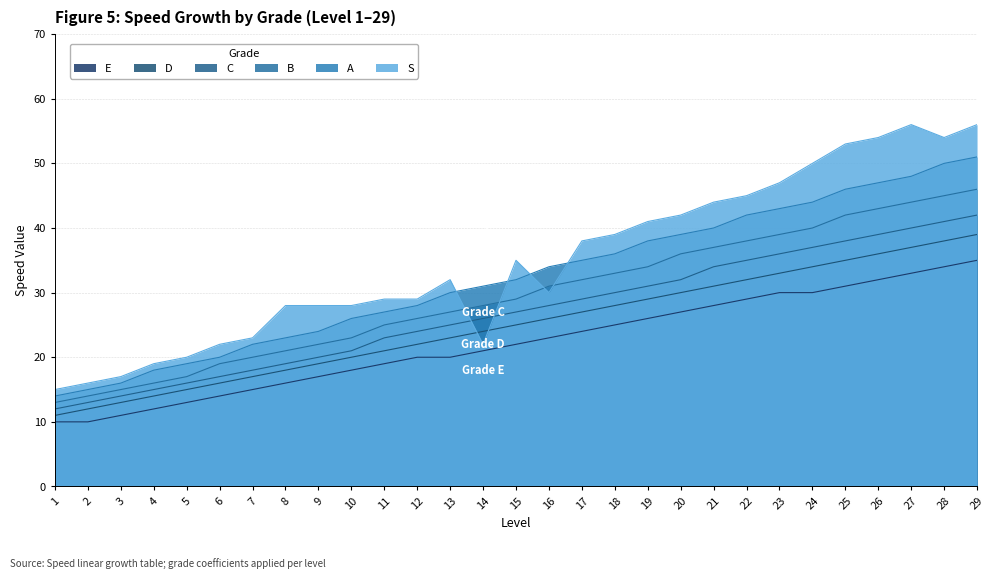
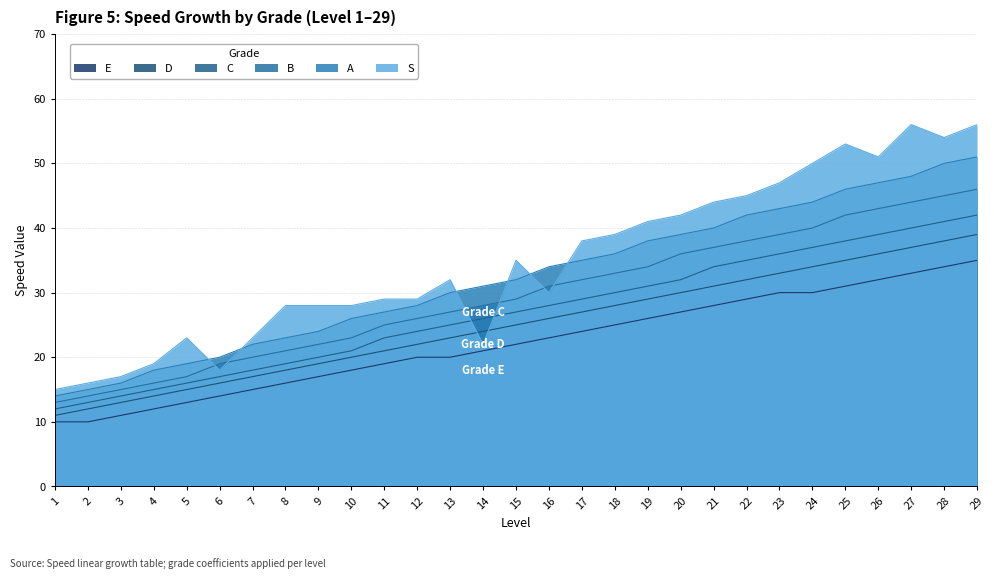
  {
    "S": {
      "1": 15,
      "2": 16,
      "3": 17,
      "4": 19,
-     "5": 20,
-     "6": 22,
+     "5": 23,
+     "6": 18,
      "7": 23,
      "8": 28,
      "9": 28,
      "10": 28,
      "11": 29,
      "12": 29,
      "13": 32,
      "14": 22,
      "15": 35,
      "16": 30,
      "17": 38,
      "18": 39,
      "19": 41,
      "20": 42,
      "21": 44,
      "22": 45,
      "23": 47,
      "24": 50,
      "25": 53,
-     "26": 54,
+     "26": 51,
      "27": 56,
      "28": 54,
      "29": 56
    }
  }
